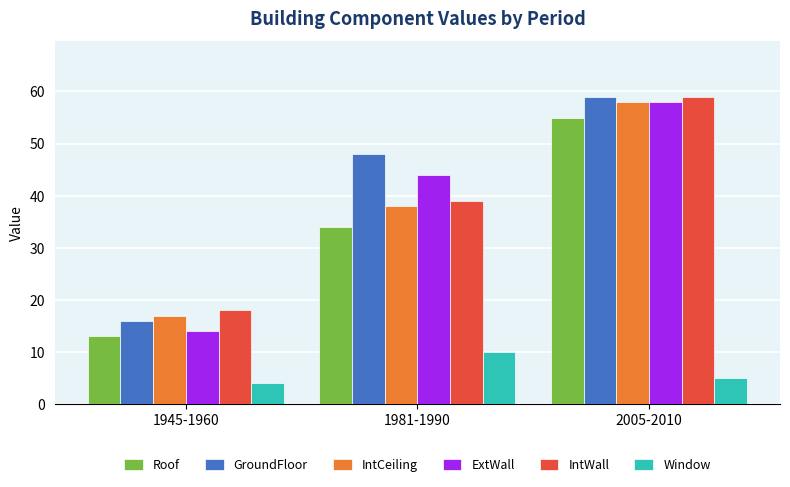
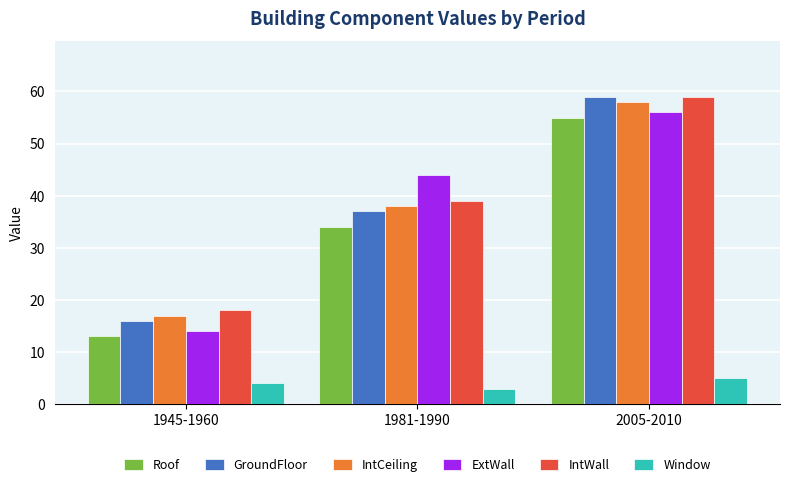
  {
    "Roof": {
      "1945-1960": 13,
      "1981-1990": 34,
      "2005-2010": 55
    },
    "GroundFloor": {
      "1945-1960": 16,
-     "1981-1990": 48,
+     "1981-1990": 37,
      "2005-2010": 59
    },
    "ExtWall": {
      "1945-1960": 14,
      "1981-1990": 44,
-     "2005-2010": 58
+     "2005-2010": 56
    },
    "Window": {
      "1945-1960": 4,
-     "1981-1990": 10,
+     "1981-1990": 3,
      "2005-2010": 5
    }
  }
